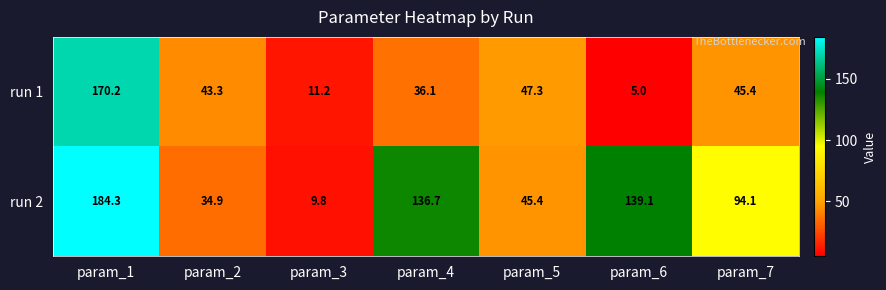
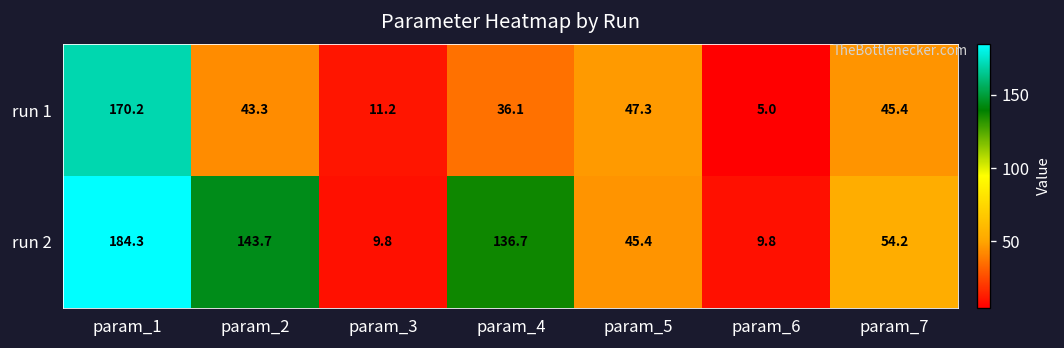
  {
    "run 1": {
      "param_1": 170.2,
      "param_2": 43.3,
      "param_3": 11.2,
      "param_4": 36.1,
      "param_5": 47.3,
      "param_6": 5.0
    },
    "run 2": {
      "param_1": 184.3,
-     "param_2": 34.9,
+     "param_2": 143.7,
      "param_3": 9.8,
      "param_4": 136.7,
      "param_5": 45.4,
-     "param_6": 139.1,
-     "param_7": 94.1
+     "param_6": 9.8,
+     "param_7": 54.2
    }
  }
